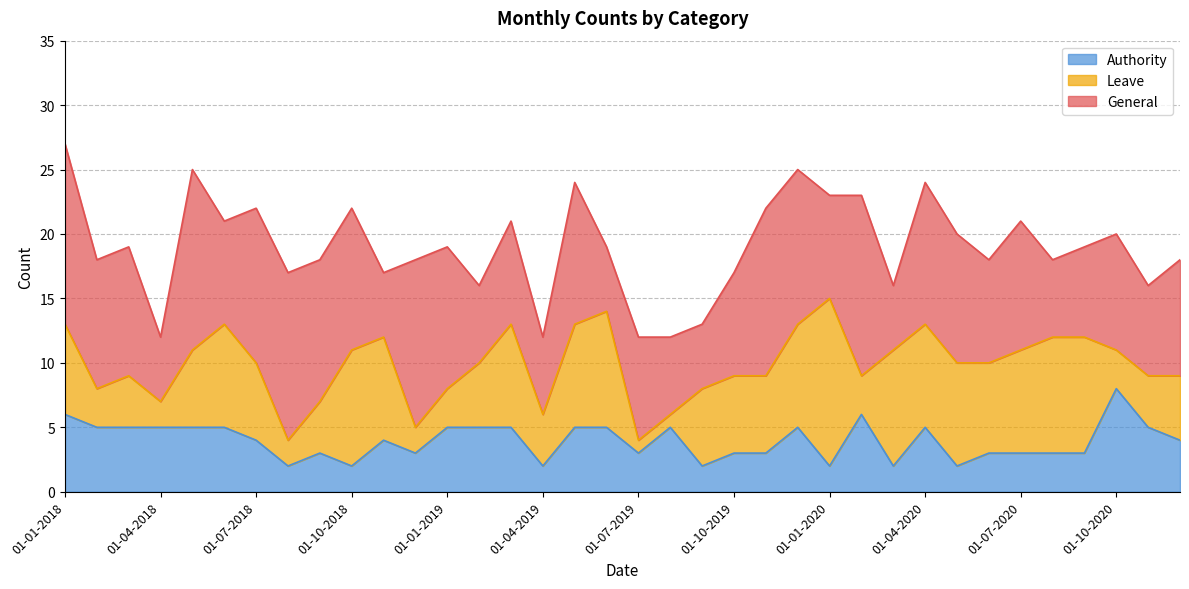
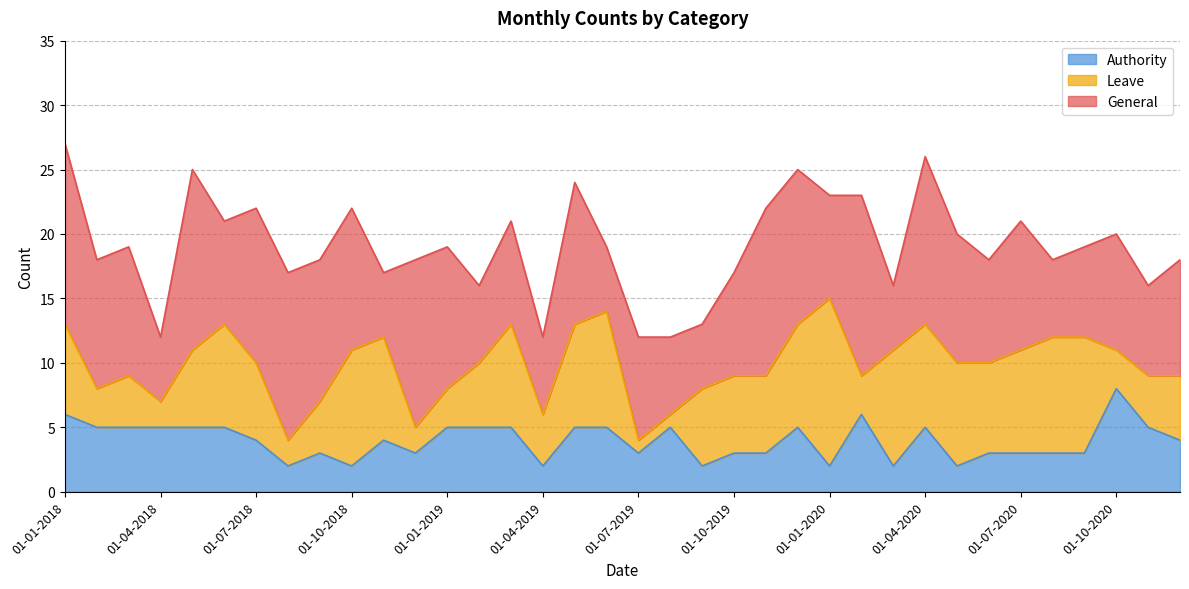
  {
    "Authority": {
      "01-01-2018": 6,
      "01-04-2018": 5,
      "01-07-2018": 4,
      "01-10-2018": 2,
      "01-01-2019": 5,
      "01-04-2019": 2,
      "01-07-2019": 3,
      "01-10-2019": 3,
      "01-01-2020": 2,
      "01-04-2020": 5,
      "01-07-2020": 3,
      "01-10-2020": 8
    },
    "Leave": {
      "01-01-2018": 7,
      "01-04-2018": 2,
      "01-07-2018": 6,
      "01-10-2018": 9,
      "01-01-2019": 3,
      "01-04-2019": 4,
      "01-07-2019": 1,
      "01-10-2019": 6,
      "01-01-2020": 13,
      "01-04-2020": 8,
      "01-07-2020": 8,
      "01-10-2020": 3
    },
    "General": {
      "01-01-2018": 14,
      "01-04-2018": 5,
      "01-07-2018": 12,
      "01-10-2018": 11,
      "01-01-2019": 11,
      "01-04-2019": 6,
      "01-07-2019": 8,
      "01-10-2019": 8,
      "01-01-2020": 8,
-     "01-04-2020": 11,
+     "01-04-2020": 13,
      "01-07-2020": 10,
      "01-10-2020": 9
    }
  }
